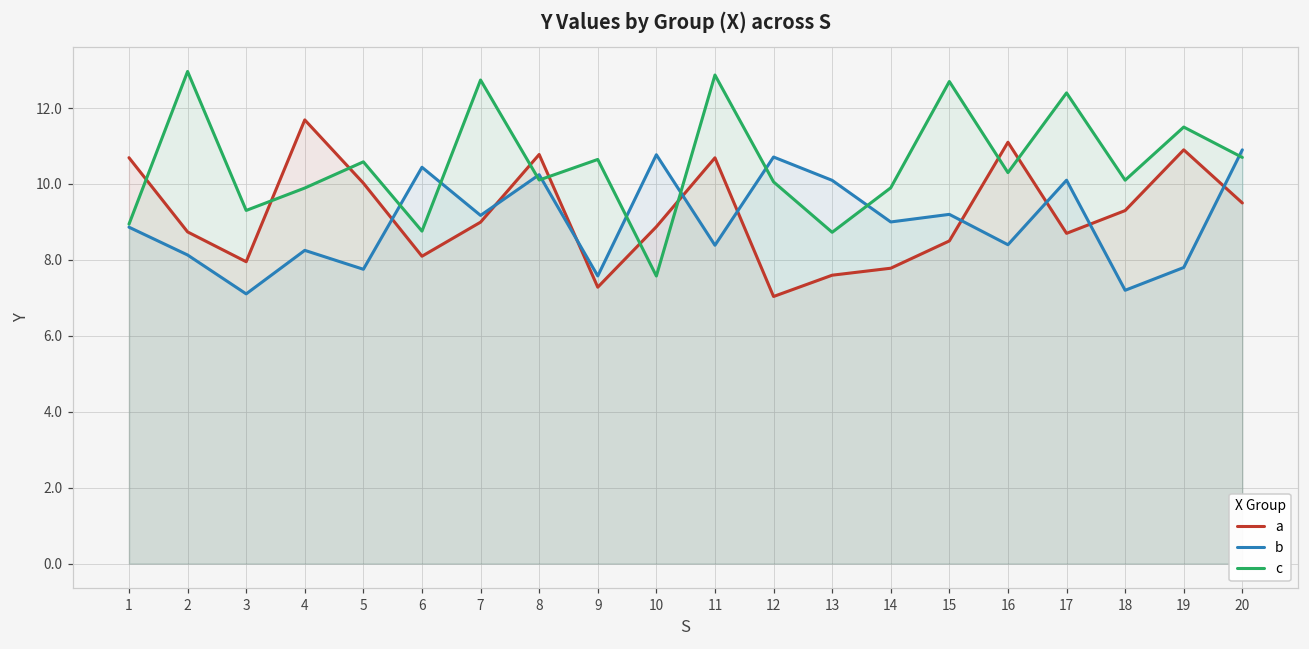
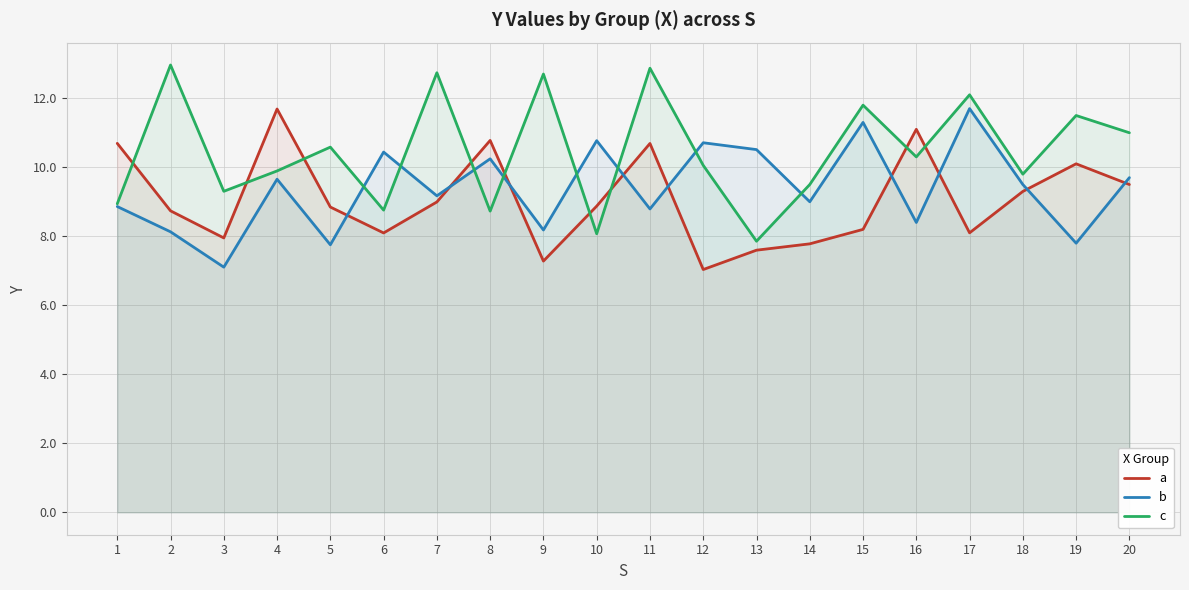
  {
    "a": {
      "1": 10.7,
      "2": 8.7,
      "3": 8.0,
      "4": 11.7,
-     "5": 10.0,
+     "5": 8.8,
      "6": 8.1,
      "7": 9.0,
      "8": 10.8,
      "9": 7.3,
      "10": 8.9,
      "11": 10.7,
      "12": 7.0,
      "13": 7.6,
      "14": 7.8,
-     "15": 8.5,
+     "15": 8.2,
      "16": 11.1,
-     "17": 8.7,
+     "17": 8.1,
      "18": 9.3,
-     "19": 10.9,
+     "19": 10.1,
      "20": 9.5
    },
    "b": {
      "1": 8.9,
      "2": 8.1,
      "3": 7.1,
-     "4": 8.3,
+     "4": 9.7,
      "5": 7.8,
      "6": 10.4,
      "7": 9.2,
      "8": 10.2,
-     "9": 7.6,
+     "9": 8.2,
      "10": 10.8,
-     "11": 8.4,
+     "11": 8.8,
      "12": 10.7,
-     "13": 10.1,
+     "13": 10.5,
      "14": 9.0,
-     "15": 9.2,
+     "15": 11.3,
      "16": 8.4,
-     "17": 10.1,
-     "18": 7.2,
+     "17": 11.7,
+     "18": 9.5,
      "19": 7.8,
-     "20": 10.9
+     "20": 9.7
    },
    "c": {
      "1": 8.9,
      "2": 13.0,
      "3": 9.3,
      "4": 9.9,
      "5": 10.6,
      "6": 8.8,
      "7": 12.7,
-     "8": 10.1,
-     "9": 10.6,
-     "10": 7.6,
+     "8": 8.7,
+     "9": 12.7,
+     "10": 8.1,
      "11": 12.9,
      "12": 10.1,
-     "13": 8.7,
-     "14": 9.9,
-     "15": 12.7,
+     "13": 7.9,
+     "14": 9.5,
+     "15": 11.8,
      "16": 10.3,
-     "17": 12.4,
-     "18": 10.1,
+     "17": 12.1,
+     "18": 9.8,
      "19": 11.5,
-     "20": 10.7
+     "20": 11.0
    }
  }
